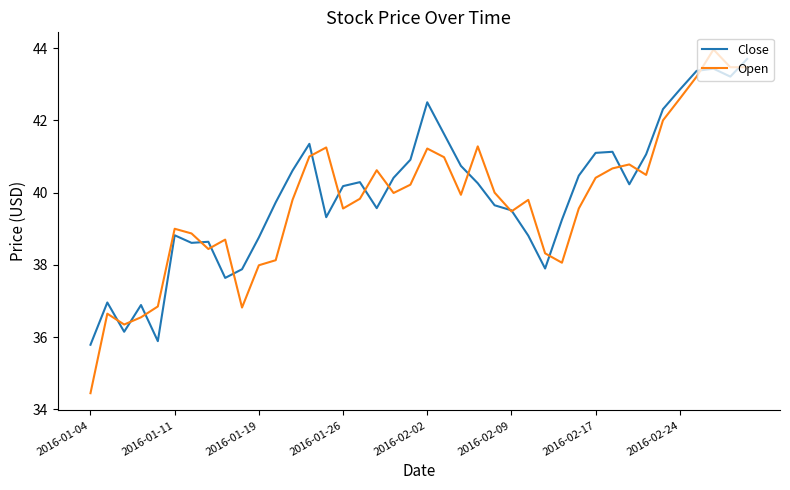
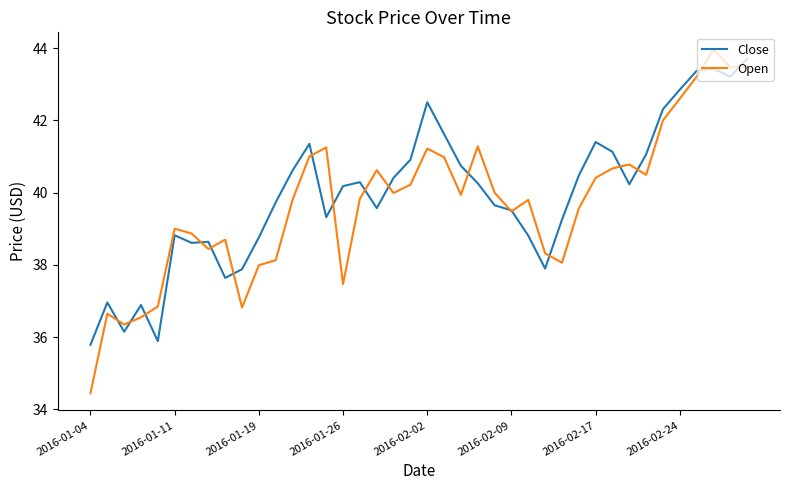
  {
    "Close": {
      "2016-01-04": 35.8,
      "2016-01-11": 38.8,
      "2016-01-19": 38.8,
      "2016-01-26": 40.2,
      "2016-02-02": 42.5,
-     "2016-02-17": 41.1,
+     "2016-02-17": 41.4,
      "2016-02-24": 42.9
    },
    "Open": {
      "2016-01-04": 34.5,
      "2016-01-11": 39.0,
      "2016-01-19": 38.0,
-     "2016-01-26": 39.6,
+     "2016-01-26": 37.5,
      "2016-02-02": 41.2,
      "2016-02-17": 40.4,
      "2016-02-24": 42.6
    }
  }
